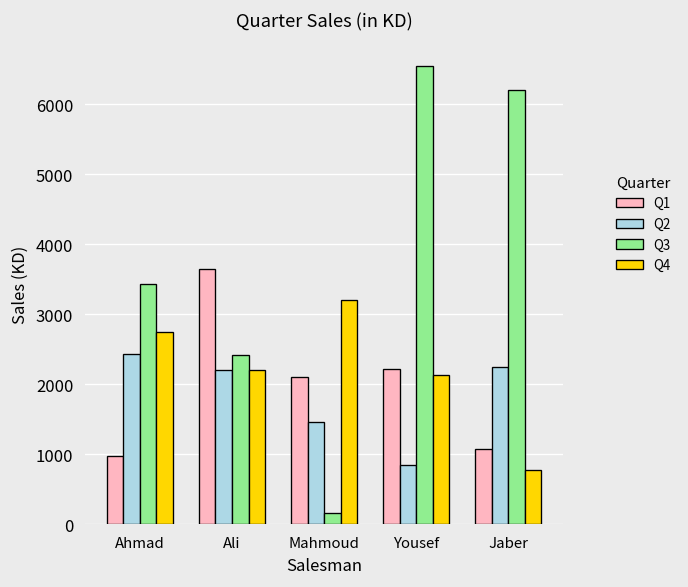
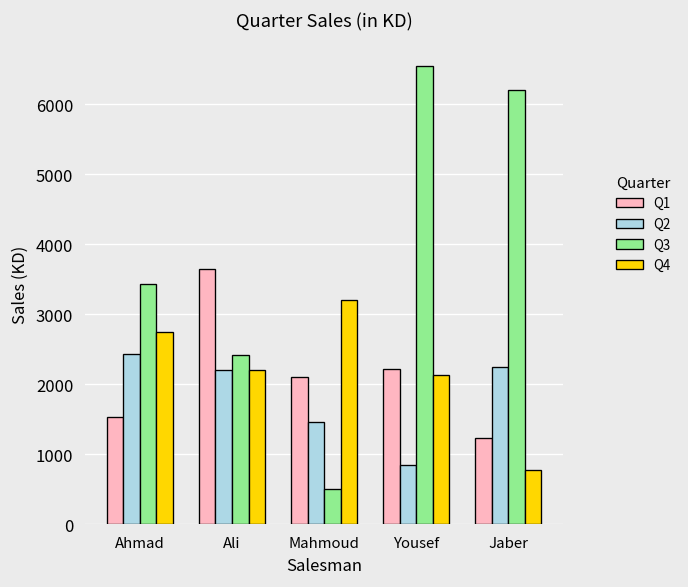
  {
    "Q1": {
-     "Ahmad": 1000,
+     "Ahmad": 1500,
      "Ali": 3600,
      "Mahmoud": 2100,
      "Yousef": 2200,
-     "Jaber": 1100
+     "Jaber": 1200
    },
    "Q2": {
      "Ahmad": 2400,
      "Ali": 2200,
      "Mahmoud": 1500,
      "Yousef": 800,
      "Jaber": 2300
    },
    "Q3": {
      "Ahmad": 3400,
      "Ali": 2400,
-     "Mahmoud": 200,
+     "Mahmoud": 500,
      "Yousef": 6500,
      "Jaber": 6200
    },
    "Q4": {
      "Ahmad": 2700,
      "Ali": 2200,
      "Mahmoud": 3200,
      "Yousef": 2100,
      "Jaber": 800
    }
  }
